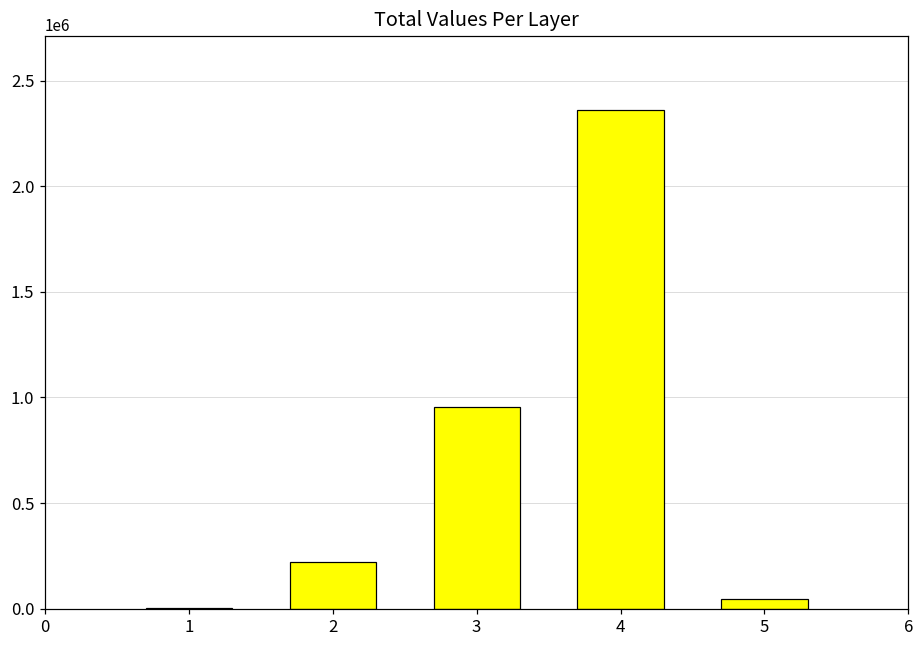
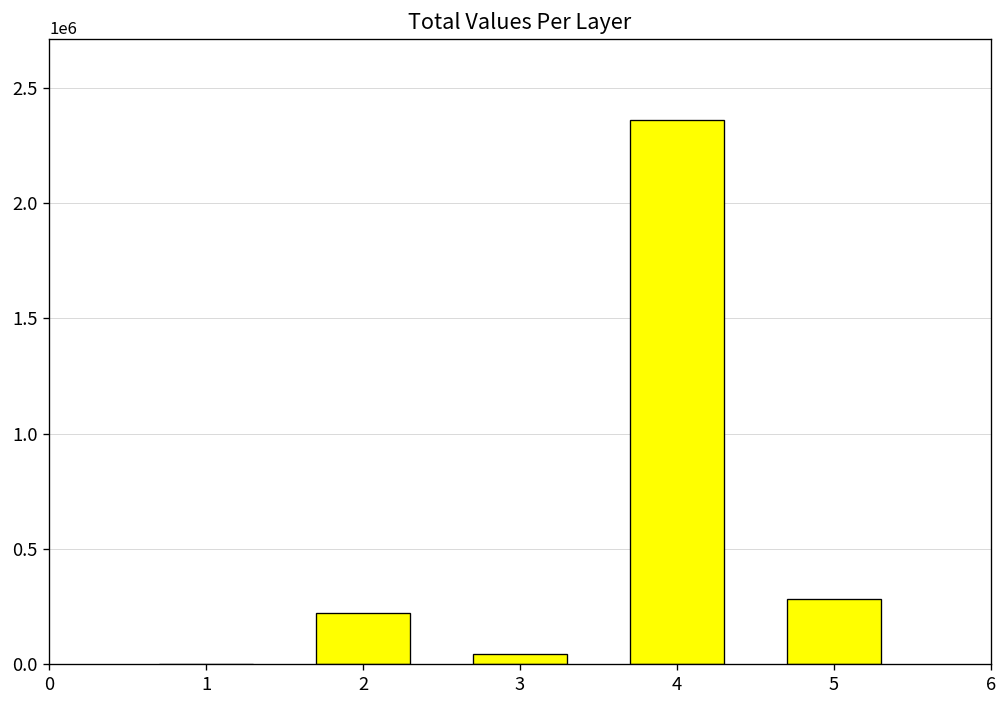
  {
    "2": 220000,
-   "3": 960000,
+   "3": 40000,
    "4": 2360000,
-   "5": 40000
+   "5": 280000
  }
